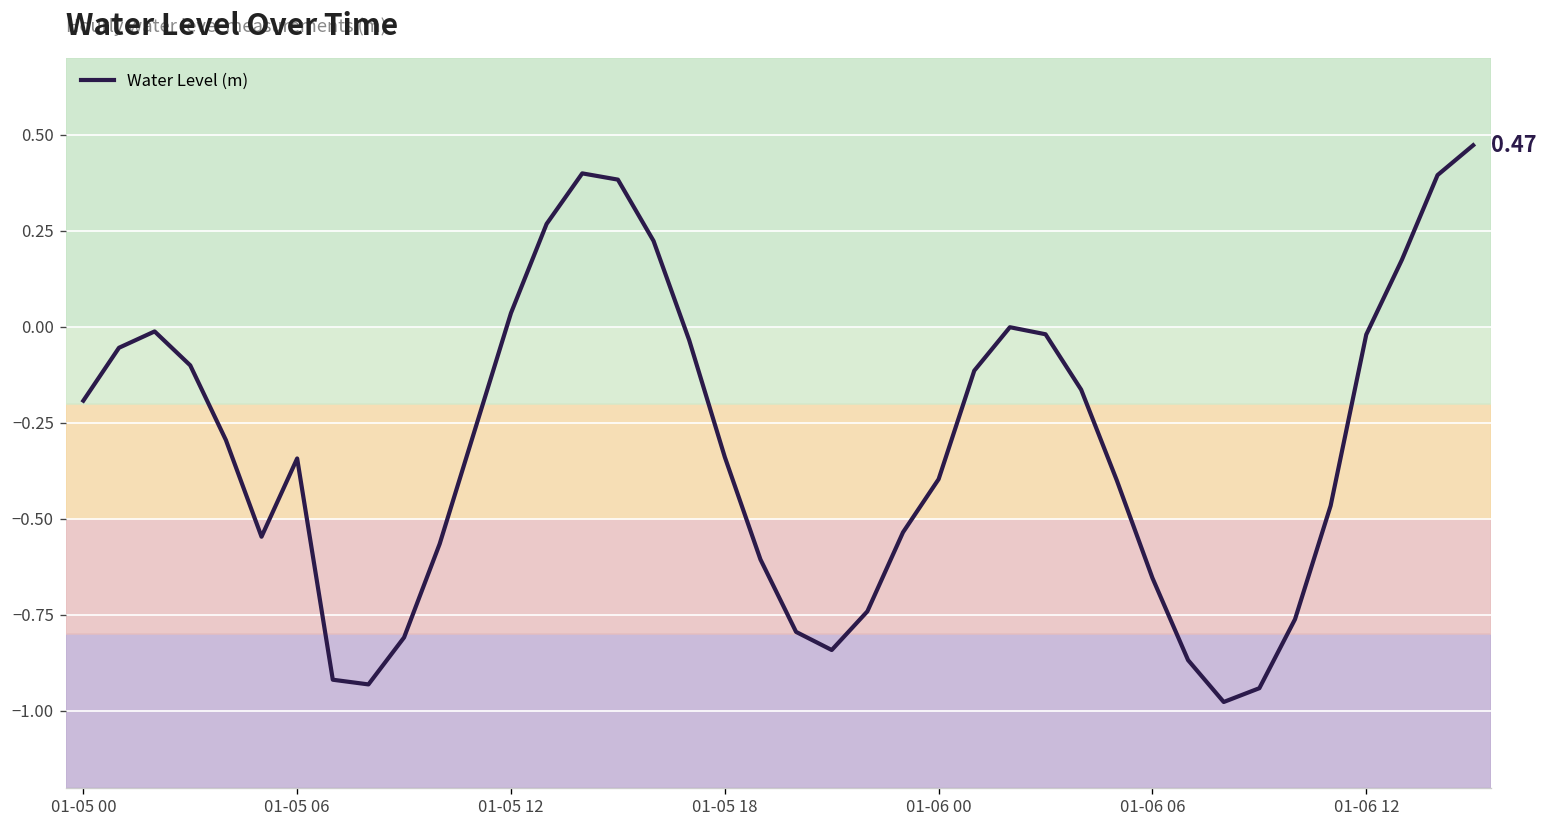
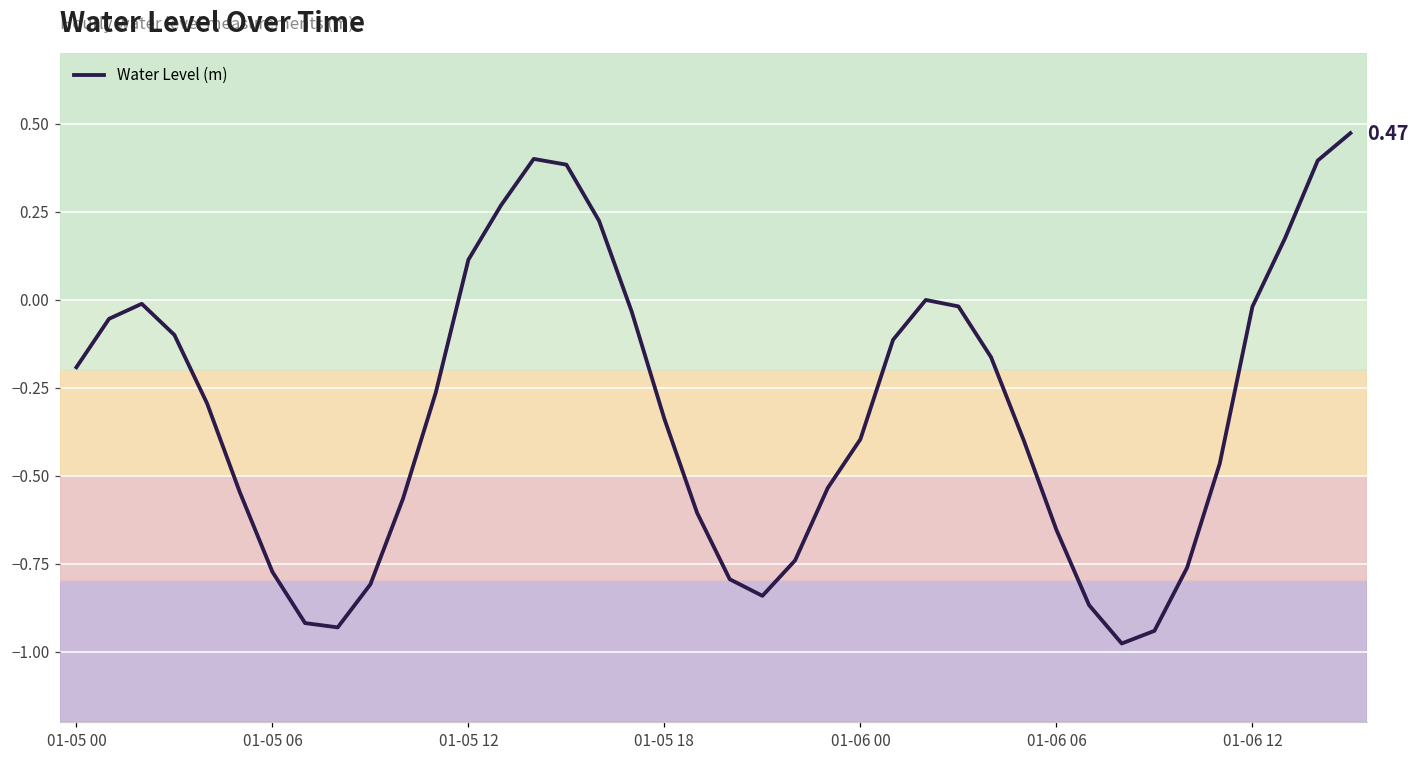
  {
    "01-05 00": -0.19,
-   "01-05 06": -0.34,
-   "01-05 12": 0.04,
+   "01-05 06": -0.77,
+   "01-05 12": 0.11,
    "01-05 18": -0.34,
    "01-06 00": -0.40,
    "01-06 06": -0.65,
    "01-06 12": -0.02
  }
